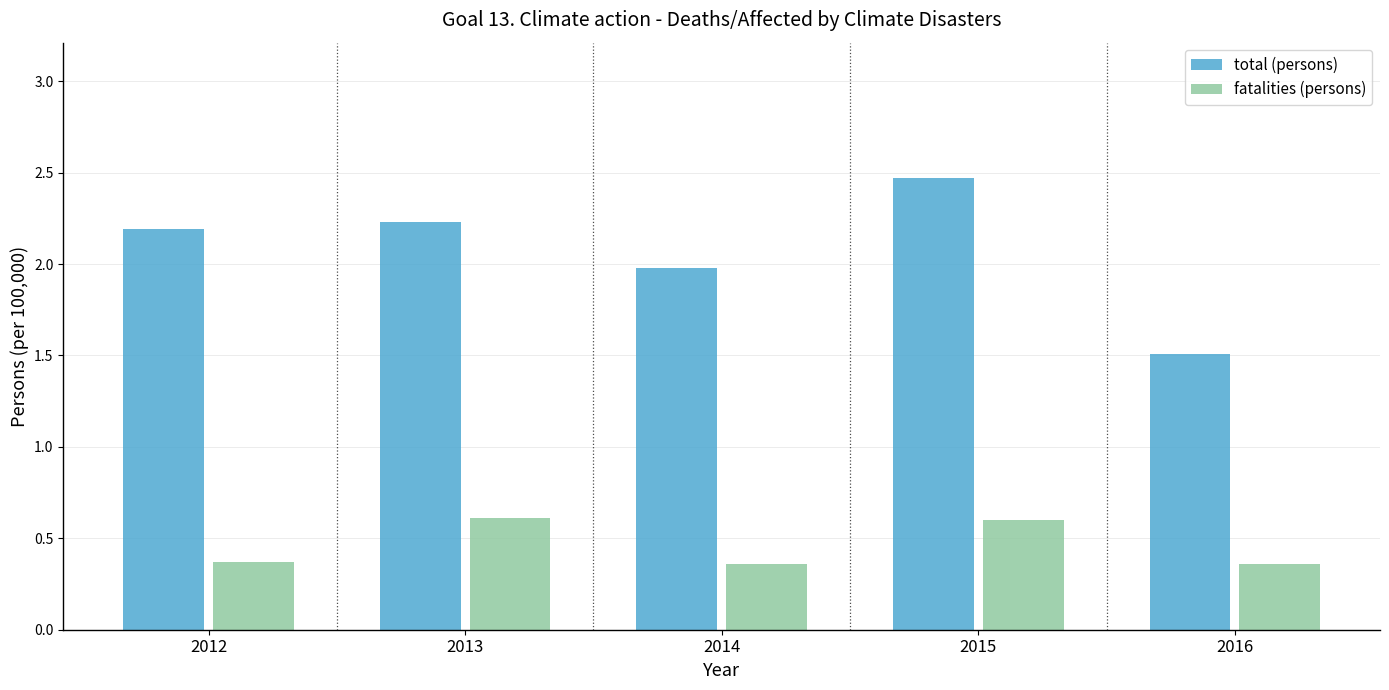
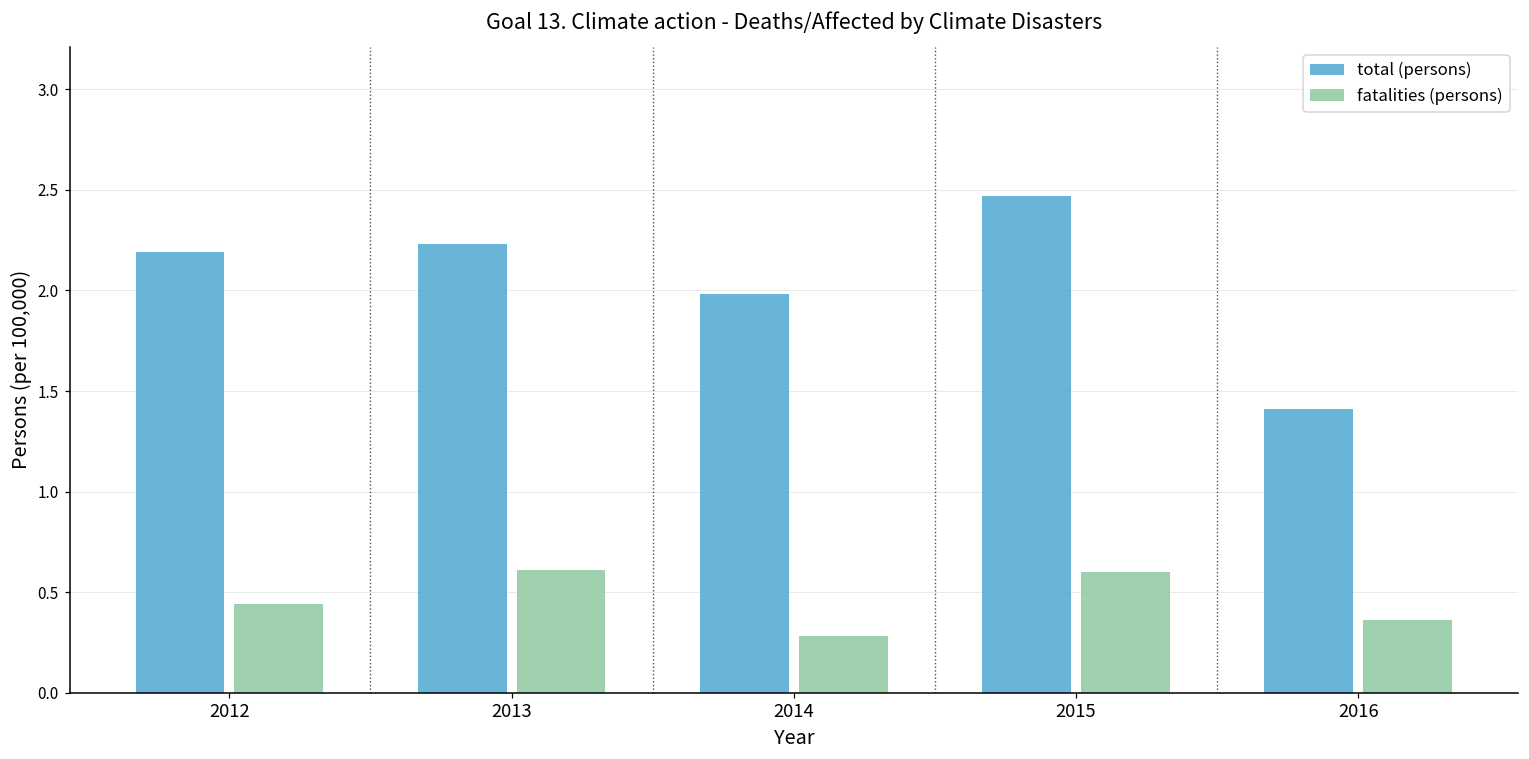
  {
    "total (persons)": {
      "2012": 2.19,
      "2013": 2.23,
      "2014": 1.98,
      "2015": 2.47,
-     "2016": 1.51
+     "2016": 1.41
    },
    "fatalities (persons)": {
-     "2012": 0.37,
+     "2012": 0.44,
      "2013": 0.61,
-     "2014": 0.36,
+     "2014": 0.28,
      "2015": 0.60,
      "2016": 0.36
    }
  }
